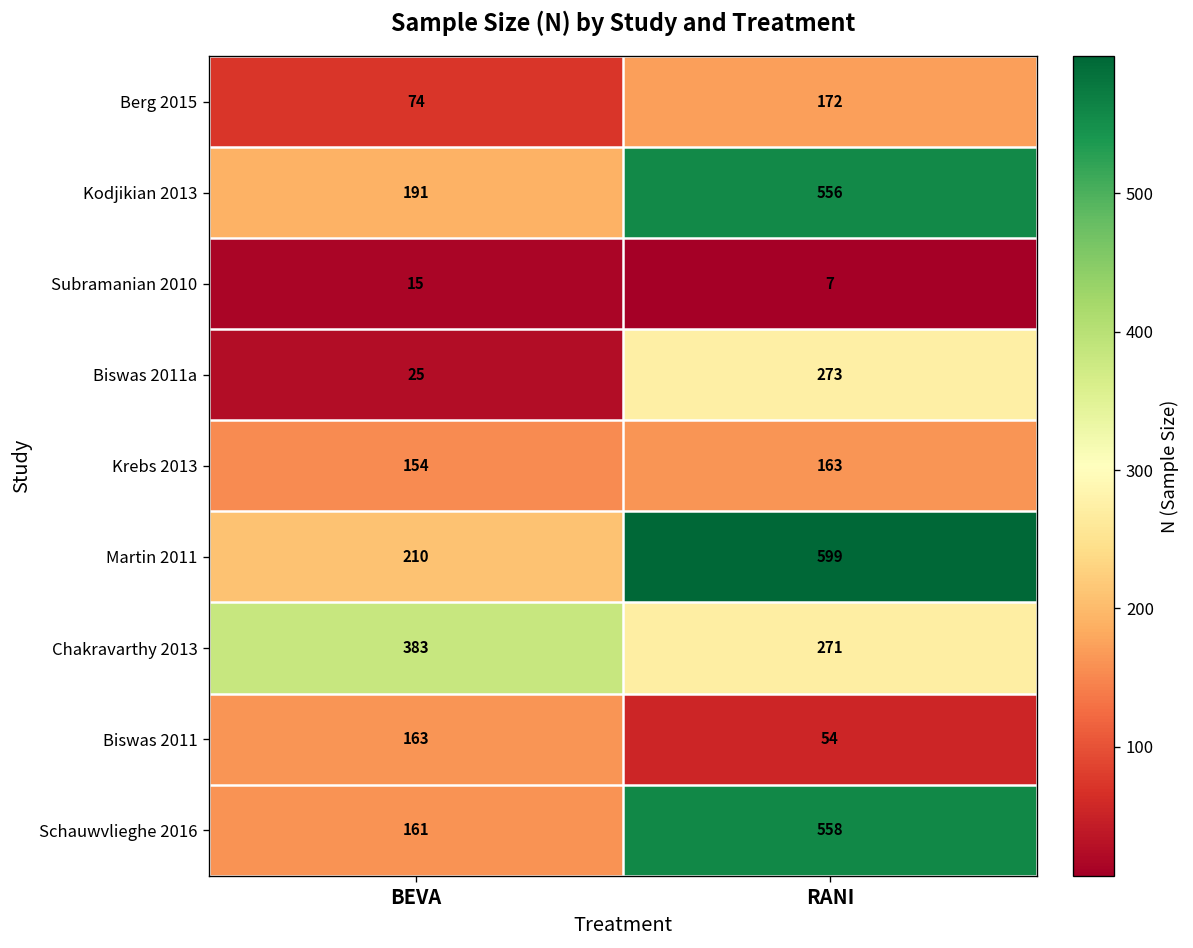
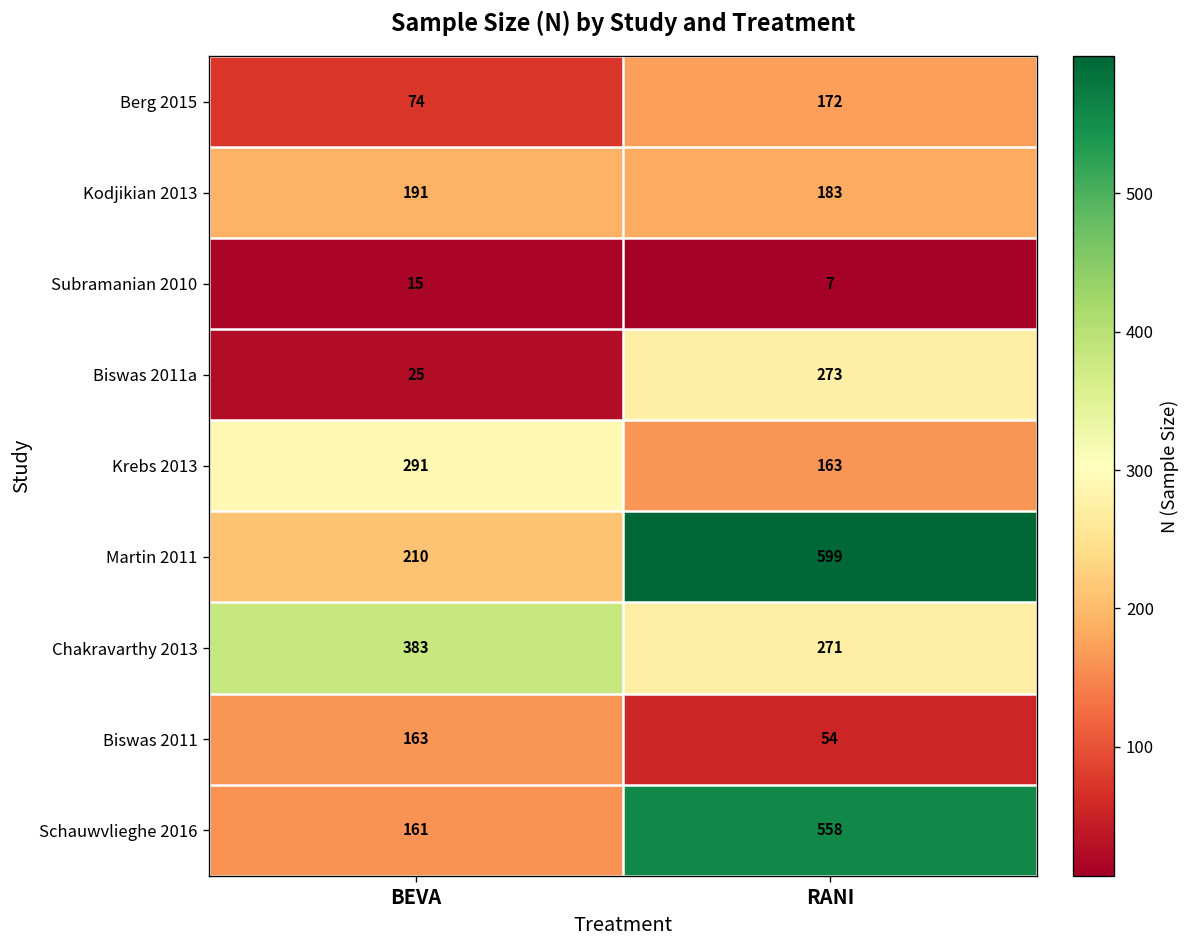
  {
    "Berg 2015": {
      "BEVA": 74,
      "RANI": 172
    },
    "Kodjikian 2013": {
      "BEVA": 191,
-     "RANI": 556
+     "RANI": 183
    },
    "Subramanian 2010": {
      "BEVA": 15,
      "RANI": 7
    },
    "Biswas 2011a": {
      "BEVA": 25,
      "RANI": 273
    },
    "Krebs 2013": {
-     "BEVA": 154,
+     "BEVA": 291,
      "RANI": 163
    },
    "Martin 2011": {
      "BEVA": 210,
      "RANI": 599
    },
    "Chakravarthy 2013": {
      "BEVA": 383,
      "RANI": 271
    },
    "Biswas 2011": {
      "BEVA": 163,
      "RANI": 54
    },
    "Schauwvlieghe 2016": {
      "BEVA": 161,
      "RANI": 558
    }
  }
